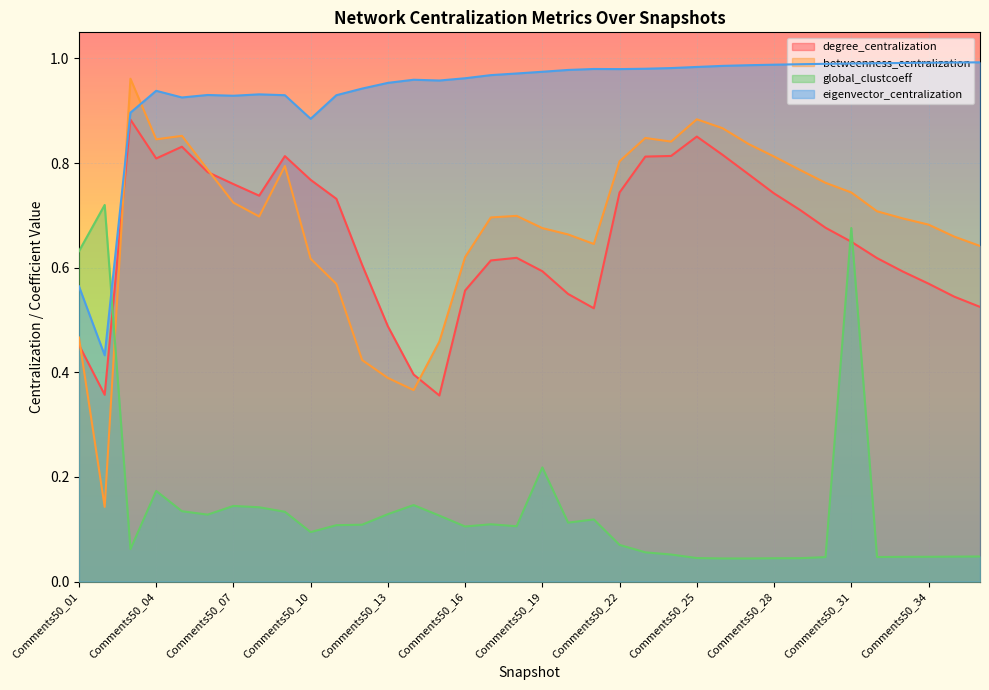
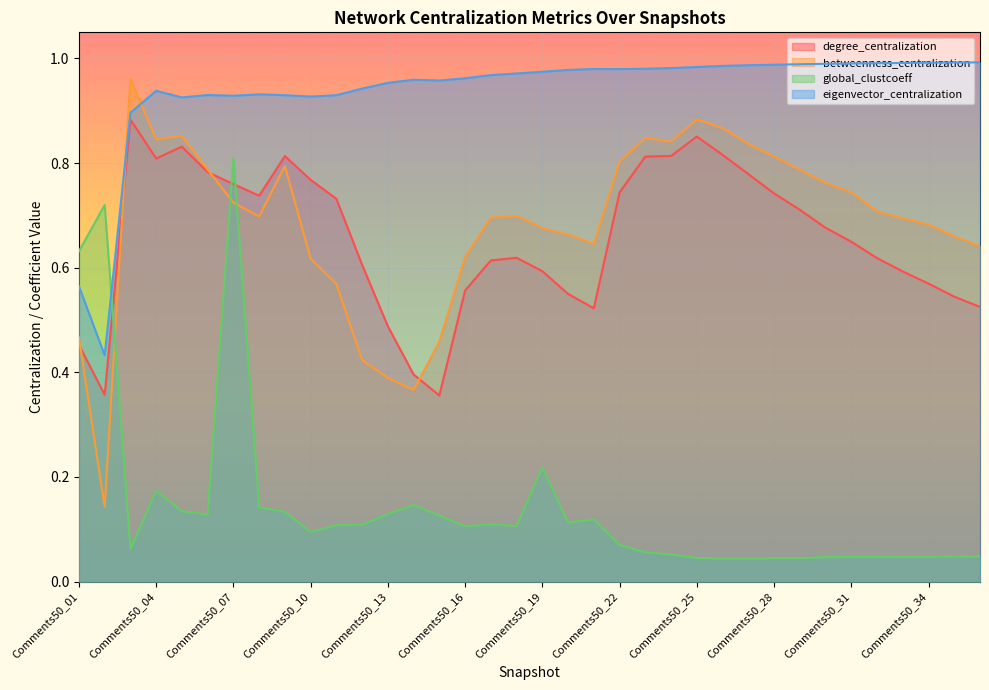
  {
    "global_clustcoeff": {
      "Comments50_01": 0.63,
      "Comments50_04": 0.17,
-     "Comments50_07": 0.14,
+     "Comments50_07": 0.81,
      "Comments50_10": 0.09,
      "Comments50_13": 0.13,
      "Comments50_16": 0.11,
      "Comments50_19": 0.22,
      "Comments50_22": 0.07,
      "Comments50_25": 0.05,
      "Comments50_28": 0.04,
-     "Comments50_31": 0.68,
+     "Comments50_31": 0.05,
      "Comments50_34": 0.05
    },
    "eigenvector_centralization": {
      "Comments50_01": 0.56,
      "Comments50_04": 0.94,
      "Comments50_07": 0.93,
-     "Comments50_10": 0.88,
+     "Comments50_10": 0.93,
      "Comments50_13": 0.95,
      "Comments50_16": 0.96,
      "Comments50_19": 0.97,
      "Comments50_22": 0.98,
      "Comments50_25": 0.98,
      "Comments50_28": 0.99
    }
  }
